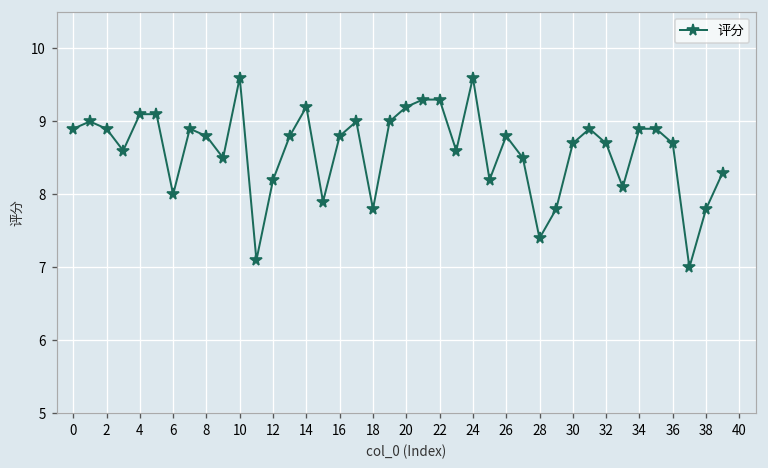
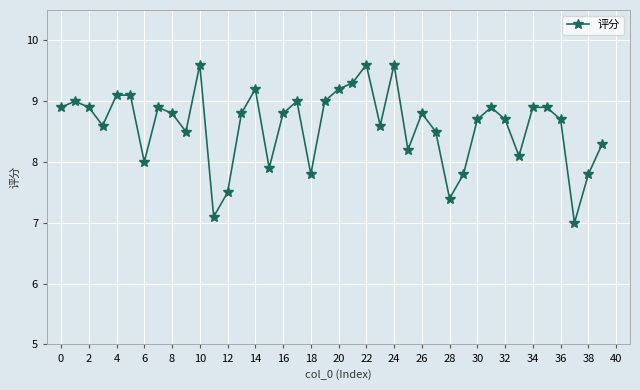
  {
    "0": 8.9,
    "2": 8.9,
    "4": 9.1,
    "6": 8.0,
    "8": 8.8,
    "10": 9.6,
-   "12": 8.2,
+   "12": 7.5,
    "14": 9.2,
    "16": 8.8,
    "18": 7.8,
    "20": 9.2,
-   "22": 9.3,
+   "22": 9.6,
    "24": 9.6,
    "26": 8.8,
    "28": 7.4,
    "30": 8.7,
    "32": 8.7,
    "34": 8.9,
    "36": 8.7,
    "38": 7.8
  }
